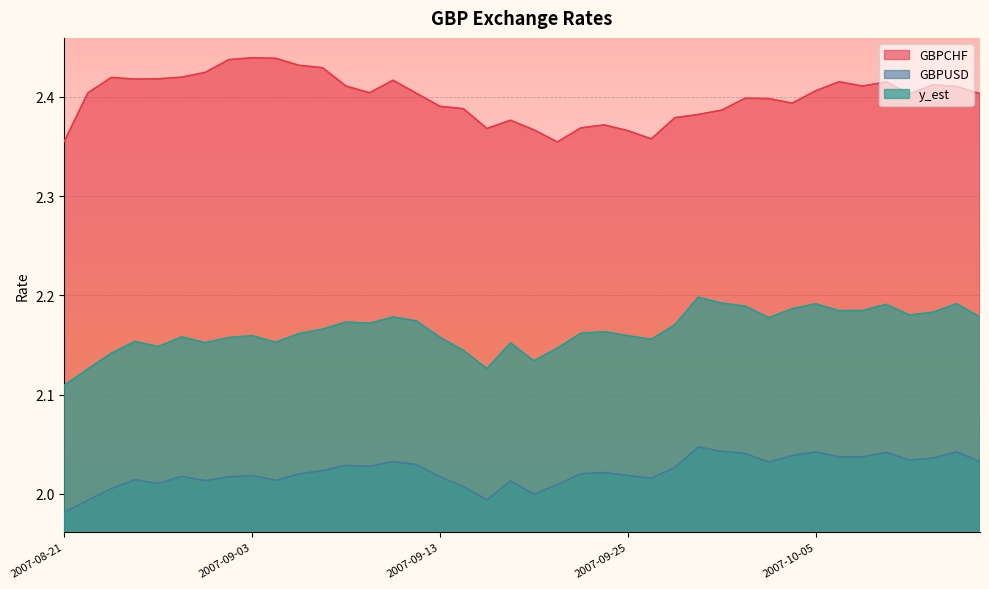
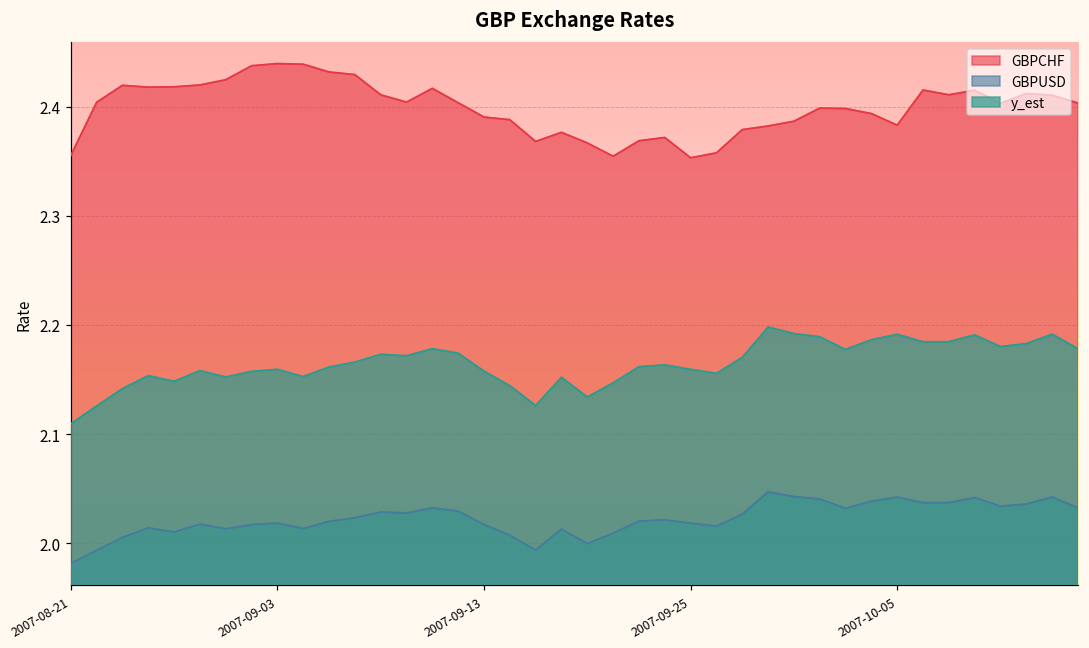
  {
    "GBPCHF": {
      "2007-08-21": 2.36,
      "2007-09-03": 2.44,
      "2007-09-13": 2.39,
-     "2007-09-25": 2.37,
-     "2007-10-05": 2.41
+     "2007-09-25": 2.35,
+     "2007-10-05": 2.38
    }
  }
